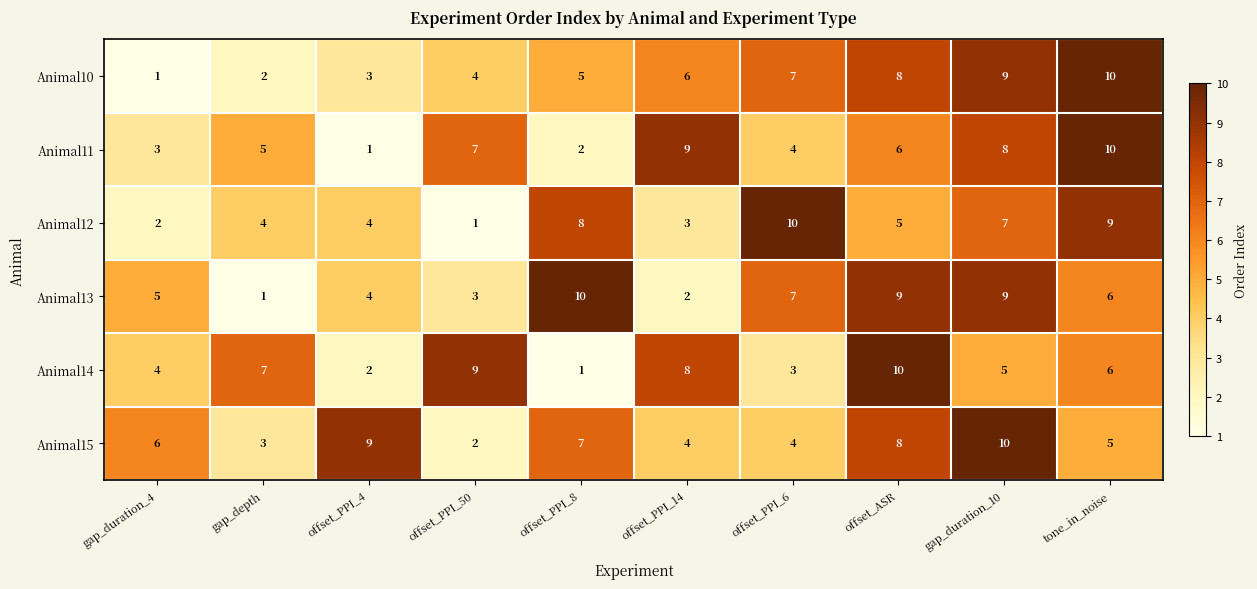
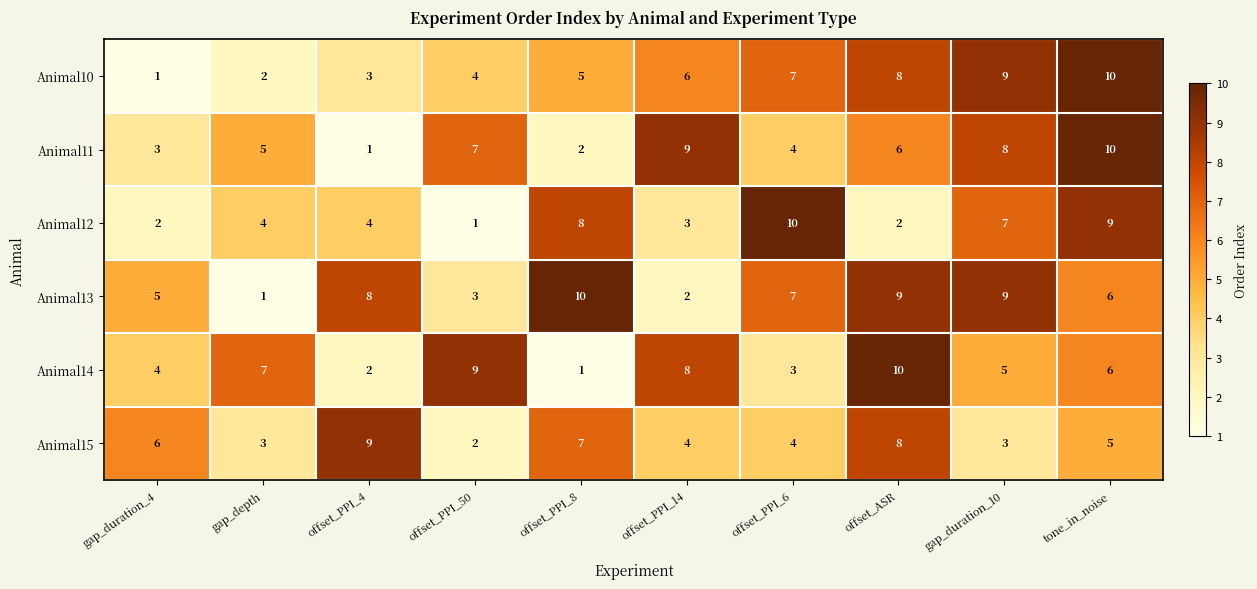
  {
    "Animal10": {
      "gap_duration_4": 1,
      "gap_depth": 2,
      "offset_PPI_4": 3,
      "offset_PPI_50": 4,
      "offset_PPI_8": 5,
      "offset_PPI_14": 6,
      "offset_PPI_6": 7,
      "offset_ASR": 8,
      "gap_duration_10": 9,
      "tone_in_noise": 10
    },
    "Animal11": {
      "gap_duration_4": 3,
      "gap_depth": 5,
      "offset_PPI_4": 1,
      "offset_PPI_50": 7,
      "offset_PPI_8": 2,
      "offset_PPI_14": 9,
      "offset_PPI_6": 4,
      "offset_ASR": 6,
      "gap_duration_10": 8,
      "tone_in_noise": 10
    },
    "Animal12": {
      "gap_duration_4": 2,
      "gap_depth": 4,
      "offset_PPI_4": 4,
      "offset_PPI_50": 1,
      "offset_PPI_8": 8,
      "offset_PPI_14": 3,
      "offset_PPI_6": 10,
-     "offset_ASR": 5,
+     "offset_ASR": 2,
      "gap_duration_10": 7,
      "tone_in_noise": 9
    },
    "Animal13": {
      "gap_duration_4": 5,
      "gap_depth": 1,
-     "offset_PPI_4": 4,
+     "offset_PPI_4": 8,
      "offset_PPI_50": 3,
      "offset_PPI_8": 10,
      "offset_PPI_14": 2,
      "offset_PPI_6": 7,
      "offset_ASR": 9,
      "gap_duration_10": 9,
      "tone_in_noise": 6
    },
    "Animal14": {
      "gap_duration_4": 4,
      "gap_depth": 7,
      "offset_PPI_4": 2,
      "offset_PPI_50": 9,
      "offset_PPI_8": 1,
      "offset_PPI_14": 8,
      "offset_PPI_6": 3,
      "offset_ASR": 10,
      "gap_duration_10": 5,
      "tone_in_noise": 6
    },
    "Animal15": {
      "gap_duration_4": 6,
      "gap_depth": 3,
      "offset_PPI_4": 9,
      "offset_PPI_50": 2,
      "offset_PPI_8": 7,
      "offset_PPI_14": 4,
      "offset_PPI_6": 4,
      "offset_ASR": 8,
-     "gap_duration_10": 10,
+     "gap_duration_10": 3,
      "tone_in_noise": 5
    }
  }
